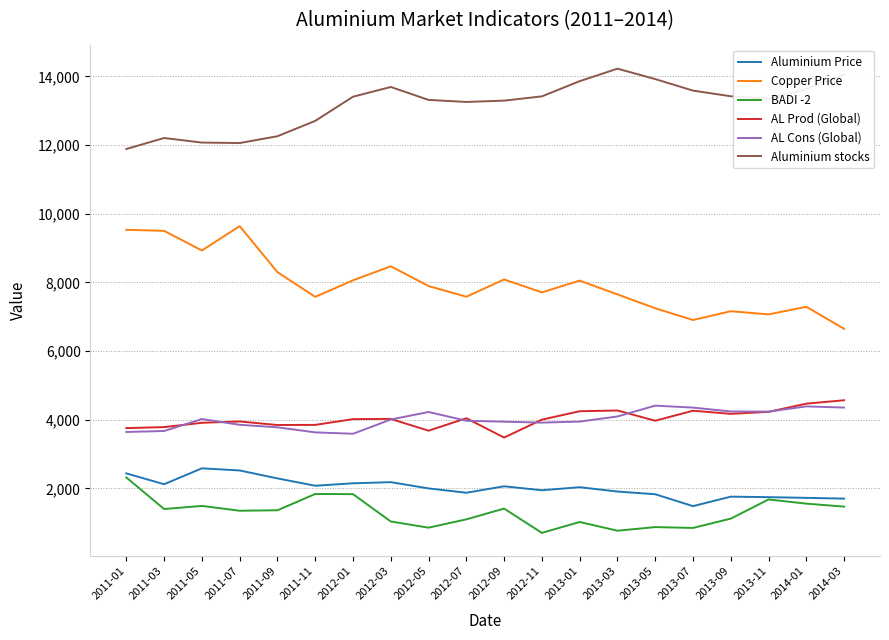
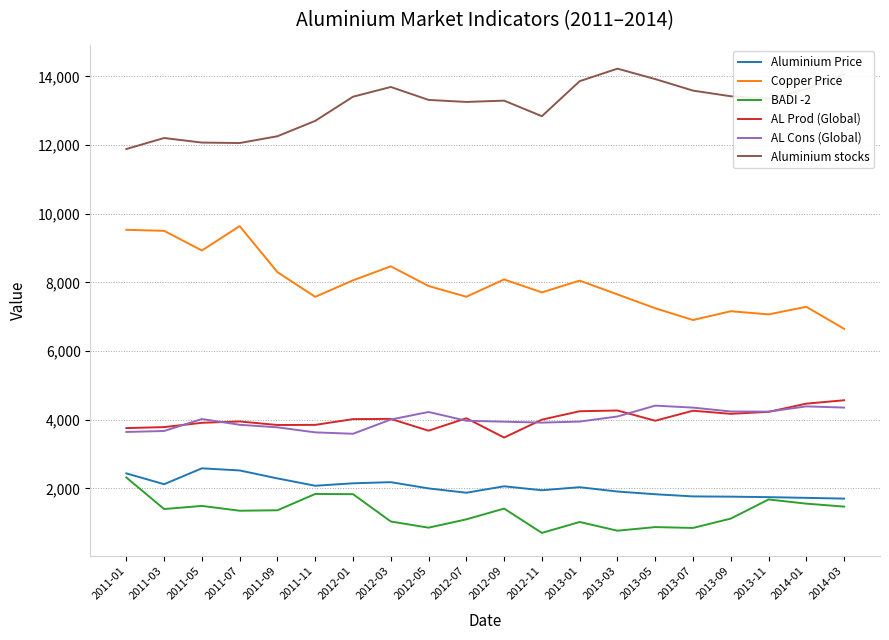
  {
    "Aluminium Price": {
      "2011-01": "2,400",
      "2011-03": "2,100",
      "2011-05": "2,600",
      "2011-07": "2,500",
      "2011-09": "2,300",
      "2011-11": "2,100",
      "2012-01": "2,200",
      "2012-03": "2,200",
      "2012-05": "2,000",
      "2012-07": "1,900",
      "2012-09": "2,100",
      "2012-11": "1,900",
      "2013-01": "2,000",
      "2013-03": "1,900",
      "2013-05": "1,800",
-     "2013-07": "1,500",
+     "2013-07": "1,800",
      "2013-09": "1,800",
      "2014-01": "1,700",
      "2014-03": "1,700"
    },
    "Copper Price": {
      "2011-01": "9,500",
      "2011-03": "9,500",
      "2011-05": "8,900",
      "2011-07": "9,600",
      "2011-09": "8,300",
      "2011-11": "7,600",
      "2012-01": "8,100",
      "2012-03": "8,500",
      "2012-05": "7,900",
      "2012-07": "7,600",
      "2012-09": "8,100",
      "2012-11": "7,700",
      "2013-01": "8,100",
      "2013-03": "7,700",
      "2013-05": "7,200",
      "2013-07": "6,900",
      "2013-09": "7,200",
      "2013-11": "7,100",
      "2014-01": "7,300",
      "2014-03": "6,700"
    },
    "BADI -2": {
      "2011-01": "2,300",
      "2011-03": "1,400",
      "2011-05": "1,500",
      "2011-07": "1,400",
      "2011-09": "1,400",
      "2011-11": "1,800",
      "2012-01": "1,800",
      "2012-03": "1,000",
      "2012-05": "900",
      "2012-07": "1,100",
      "2012-09": "1,400",
      "2012-11": "700",
      "2013-01": "1,000",
      "2013-03": "800",
      "2013-05": "900",
      "2013-07": "900",
      "2013-09": "1,100",
      "2014-01": "1,600",
      "2014-03": "1,500"
    },
    "AL Prod (Global)": {
      "2011-01": "3,800",
      "2011-03": "3,800",
      "2011-05": "3,900",
      "2011-07": "4,000",
      "2011-11": "3,900",
      "2012-01": "4,000",
      "2012-05": "3,700",
      "2012-07": "4,000",
      "2012-09": "3,500",
      "2012-11": "4,000",
      "2013-01": "4,200",
      "2013-03": "4,300",
      "2013-05": "4,000",
      "2013-07": "4,300",
      "2014-01": "4,500",
      "2014-03": "4,600"
    },
    "AL Cons (Global)": {
      "2011-01": "3,600",
      "2011-03": "3,700",
      "2011-05": "4,000",
      "2011-07": "3,900",
      "2011-11": "3,600",
      "2012-01": "3,600",
      "2012-05": "4,200",
      "2012-07": "4,000",
      "2012-09": "3,900",
      "2012-11": "3,900",
      "2013-01": "3,900",
      "2013-03": "4,100",
      "2013-05": "4,400",
      "2013-07": "4,400",
      "2014-01": "4,400",
      "2014-03": "4,400"
    },
    "Aluminium stocks": {
      "2011-01": "11,900",
      "2011-03": "12,200",
      "2011-05": "12,100",
      "2011-07": "12,100",
      "2011-09": "12,300",
      "2011-11": "12,700",
      "2012-01": "13,400",
      "2012-03": "13,700",
      "2012-05": "13,300",
      "2012-07": "13,300",
      "2012-09": "13,300",
-     "2012-11": "13,400",
+     "2012-11": "12,800",
      "2013-01": "13,900",
      "2013-03": "14,200",
      "2013-05": "13,900",
      "2013-07": "13,600",
      "2013-09": "13,400"
    }
  }
